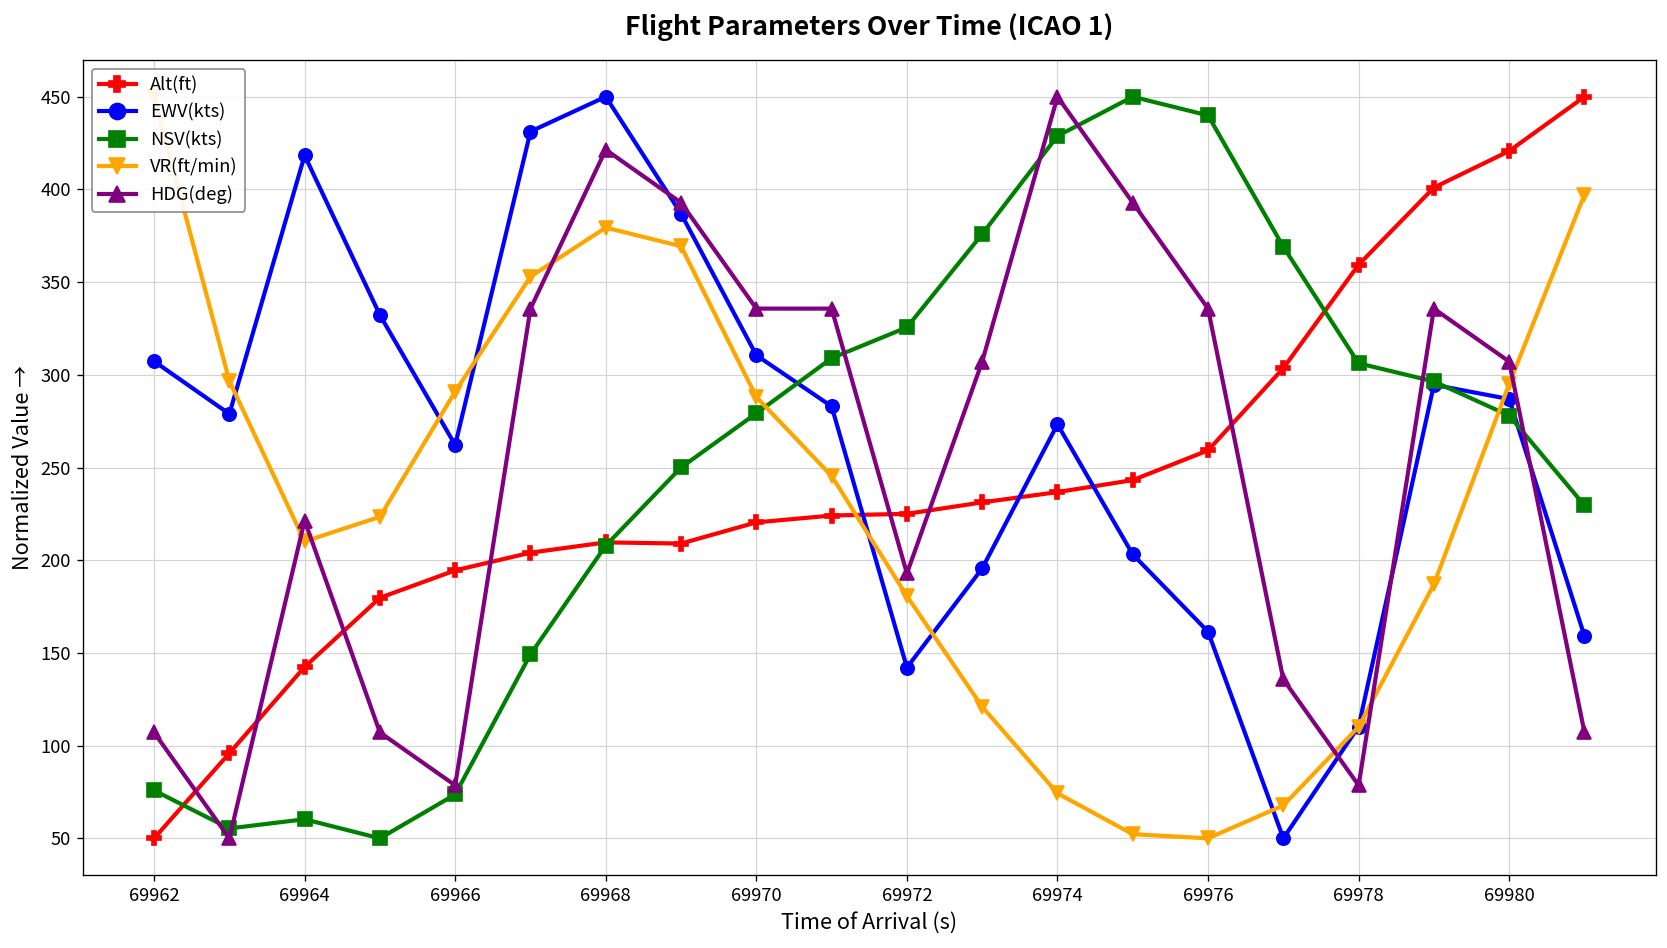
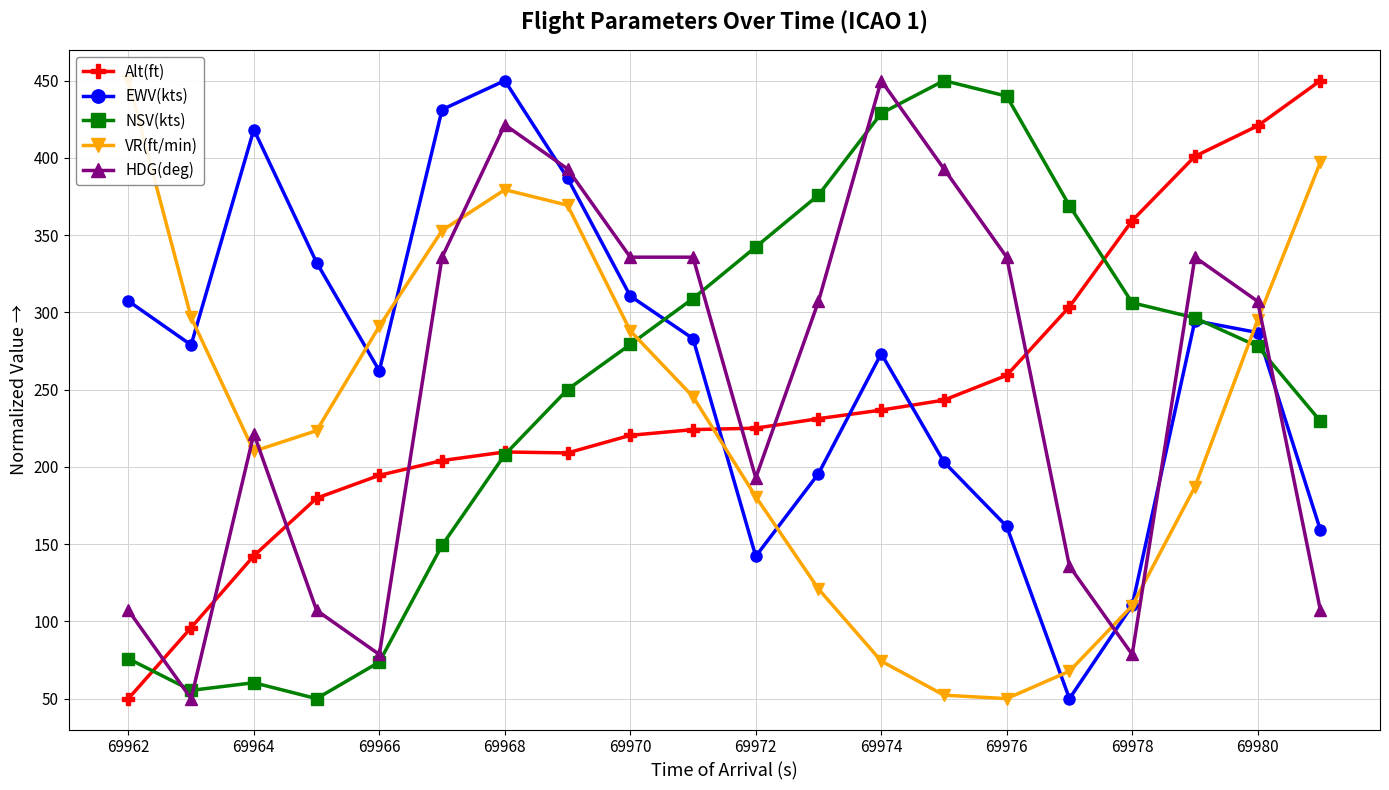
  {
    "Alt(ft)": {
      "69962": 50,
      "69964": 142,
      "69966": 195,
      "69968": 210,
      "69970": 220,
      "69972": 225,
      "69974": 237,
      "69976": 259,
      "69978": 359,
      "69980": 421
    },
    "EWV(kts)": {
      "69962": 307,
      "69964": 418,
      "69966": 262,
      "69968": 450,
      "69970": 311,
      "69972": 142,
      "69974": 273,
      "69976": 161,
      "69980": 287
    },
    "NSV(kts)": {
      "69962": 76,
      "69964": 60,
      "69966": 74,
      "69968": 208,
      "69970": 279,
-     "69972": 326,
+     "69972": 342,
      "69974": 429,
      "69976": 440,
      "69978": 306,
      "69980": 278
    },
    "VR(ft/min)": {
      "69964": 210,
      "69966": 291,
      "69968": 379,
      "69970": 288,
      "69972": 181,
      "69974": 74,
      "69976": 50,
      "69980": 295
    },
    "HDG(deg)": {
      "69962": 107,
      "69964": 221,
      "69966": 79,
      "69968": 421,
      "69970": 336,
      "69972": 193,
      "69974": 450,
      "69976": 336,
      "69978": 79,
      "69980": 307
    }
  }
